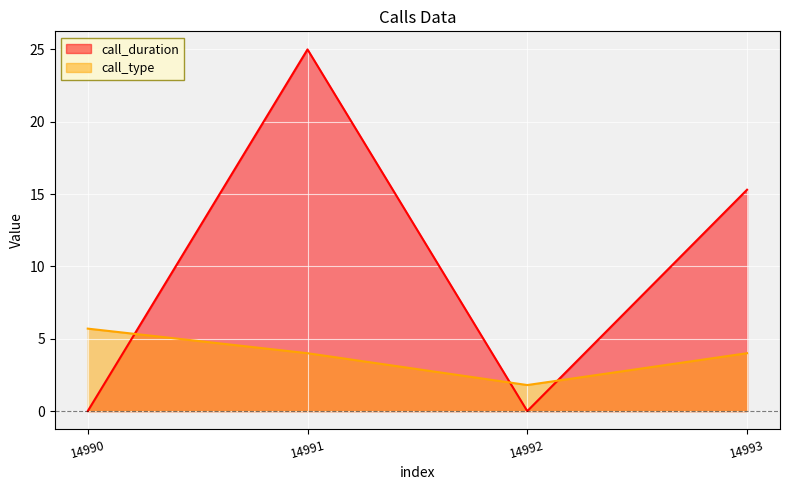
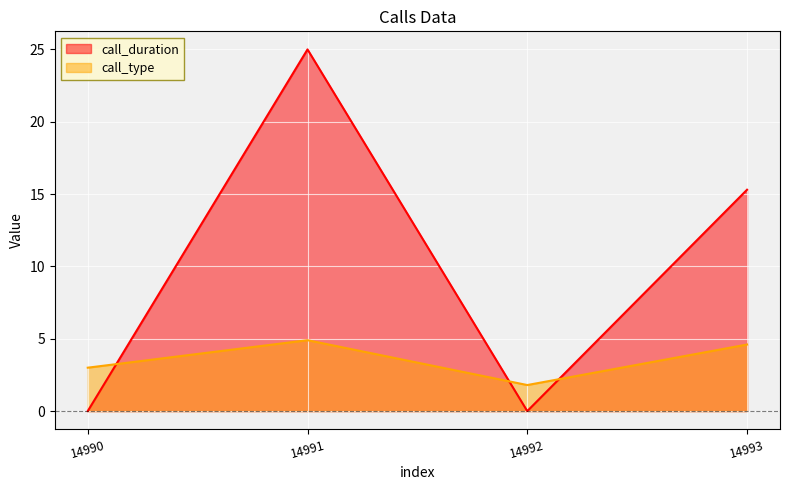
  {
    "call_duration": {
      "14990": 0.0,
      "14991": 25.0,
      "14992": 0.0,
      "14993": 15.3
    },
    "call_type": {
-     "14990": 5.7,
-     "14991": 4.0,
+     "14990": 3.0,
+     "14991": 4.9,
      "14992": 1.8,
-     "14993": 4.0
+     "14993": 4.6
    }
  }
